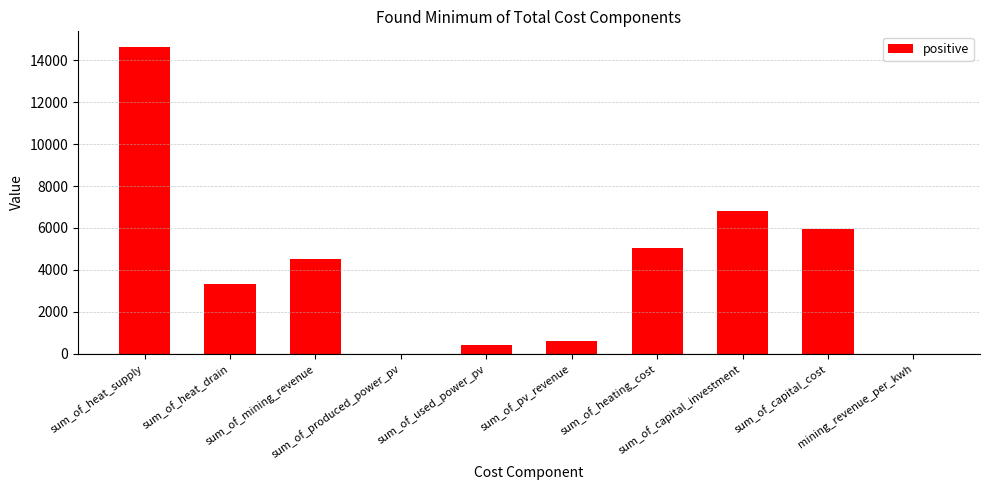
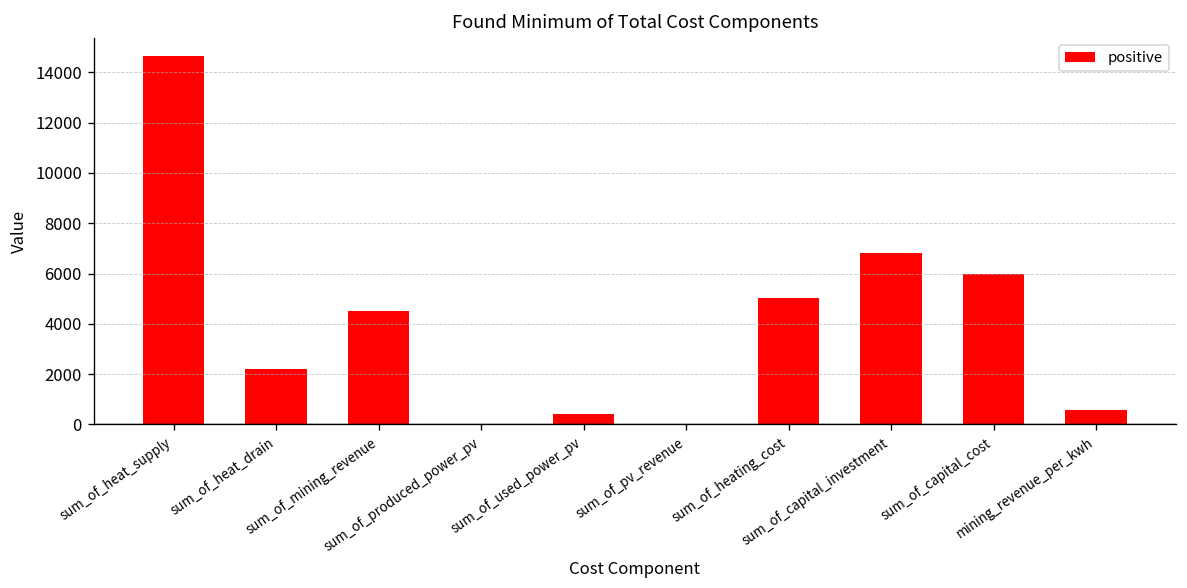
  {
    "sum_of_heat_supply": 14700,
-   "sum_of_heat_drain": 3300,
+   "sum_of_heat_drain": 2200,
    "sum_of_mining_revenue": 4500,
    "sum_of_produced_power_pv": 0,
    "sum_of_used_power_pv": 400,
-   "sum_of_pv_revenue": 600,
+   "sum_of_pv_revenue": 0,
    "sum_of_heating_cost": 5000,
    "sum_of_capital_investment": 6800,
    "sum_of_capital_cost": 6000,
-   "mining_revenue_per_kwh": 0
+   "mining_revenue_per_kwh": 600
  }
